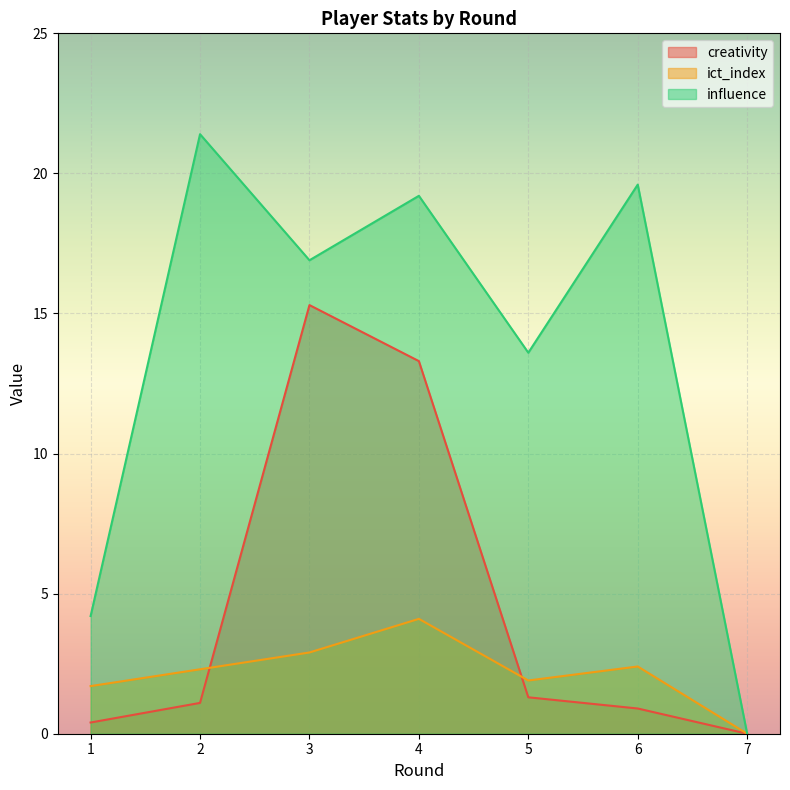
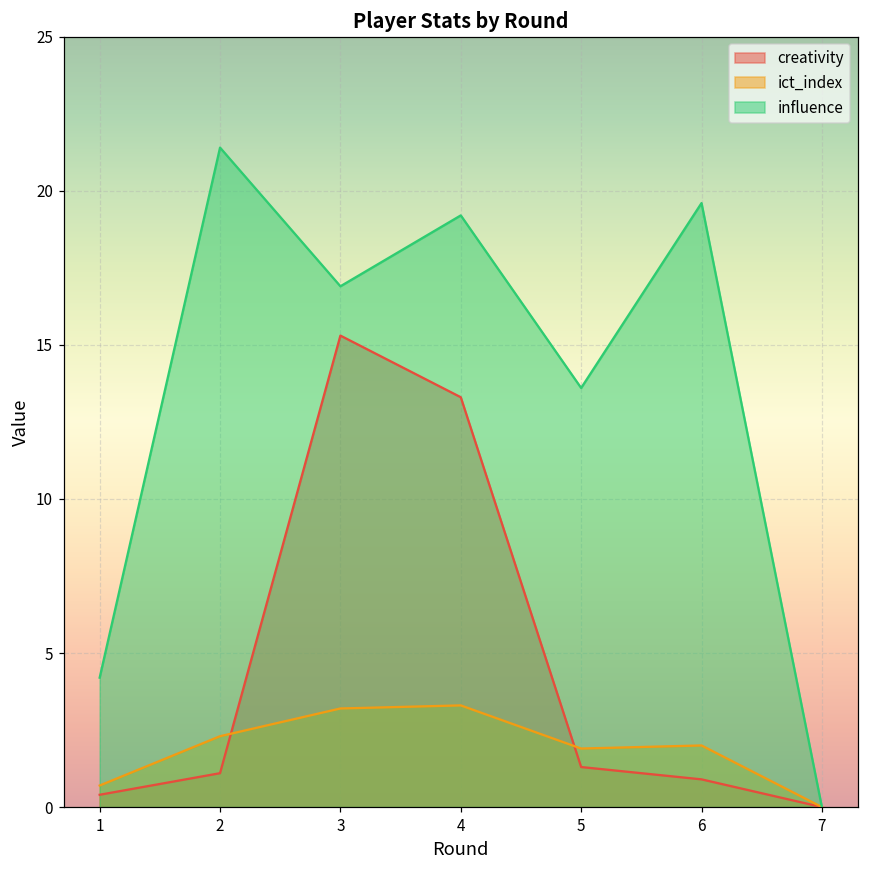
  {
    "creativity": {
      "1": 0.4,
      "2": 1.1,
      "3": 15.3,
      "4": 13.3,
      "5": 1.3,
      "6": 0.9
    },
    "ict_index": {
-     "1": 1.7,
+     "1": 0.7,
      "2": 2.3,
-     "3": 2.9,
-     "4": 4.1,
+     "3": 3.2,
+     "4": 3.3,
      "5": 1.9,
-     "6": 2.4
+     "6": 2.0
    },
    "influence": {
      "1": 4.2,
      "2": 21.4,
      "3": 16.9,
      "4": 19.2,
      "5": 13.6,
      "6": 19.6
    }
  }
